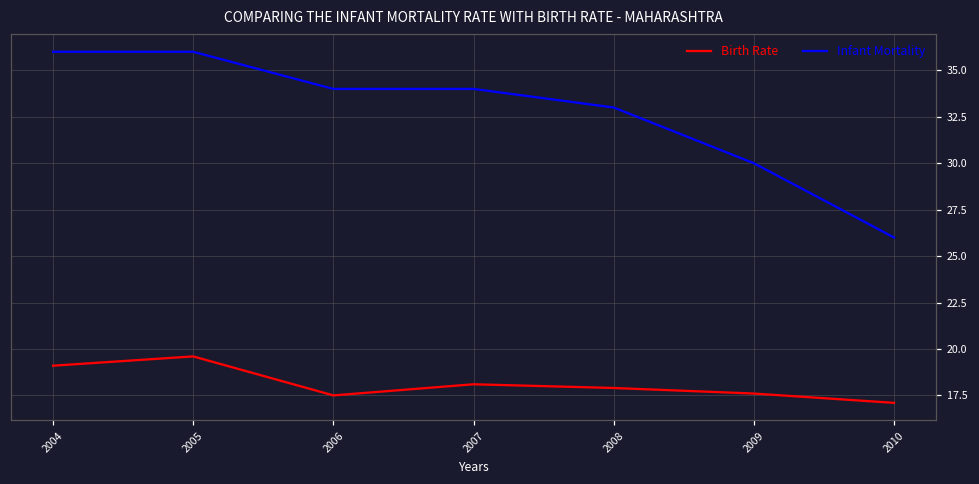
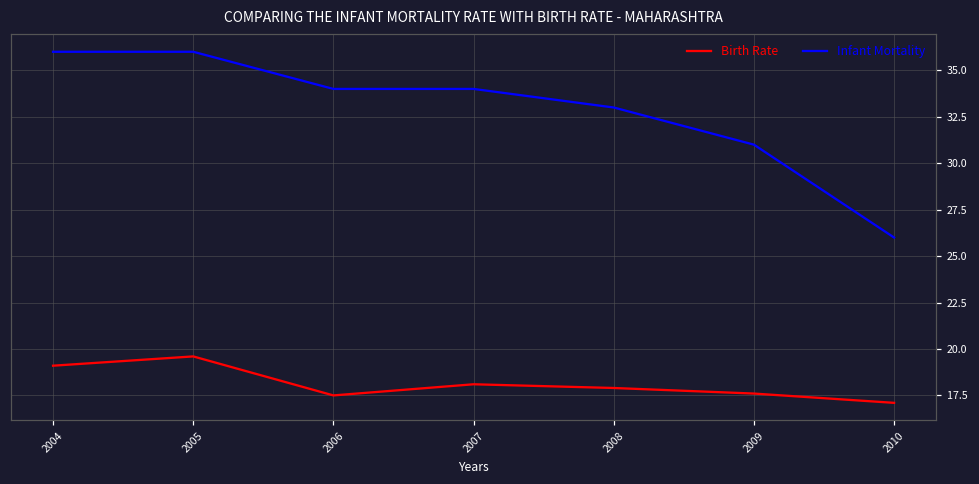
  {
    "Birth Rate": {
      "2004": 19,
      "2005": 19.6,
      "2006": 17.5,
      "2007": 18,
      "2008": 18,
      "2009": 17.6,
      "2010": 17
    },
    "Infant Mortality": {
      "2004": 36,
      "2005": 36,
      "2006": 34,
      "2007": 34,
      "2008": 33,
-     "2009": 30,
+     "2009": 31,
      "2010": 26
    }
  }
